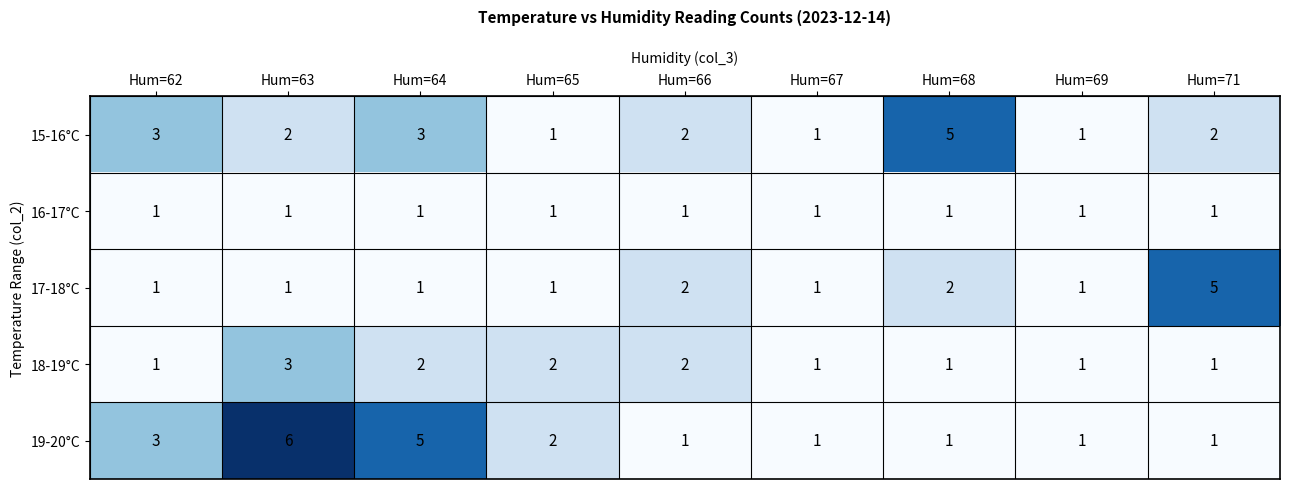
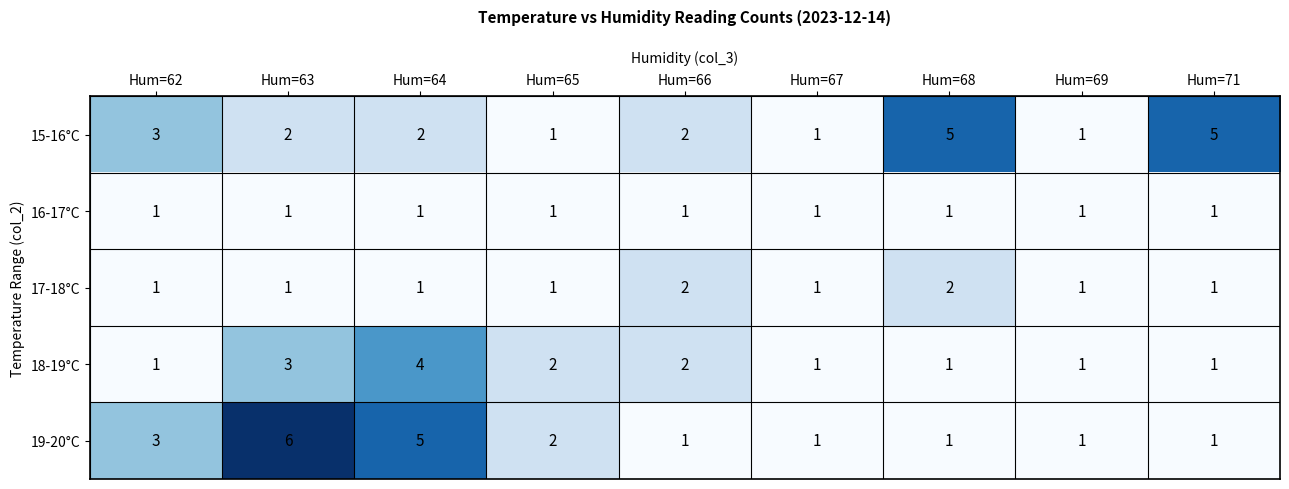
  {
    "15-16°C": {
      "Hum=62": 3,
      "Hum=63": 2,
-     "Hum=64": 3,
+     "Hum=64": 2,
      "Hum=65": 1,
      "Hum=66": 2,
      "Hum=67": 1,
      "Hum=68": 5,
      "Hum=69": 1,
-     "Hum=71": 2
+     "Hum=71": 5
    },
    "16-17°C": {
      "Hum=62": 1,
      "Hum=63": 1,
      "Hum=64": 1,
      "Hum=65": 1,
      "Hum=66": 1,
      "Hum=67": 1,
      "Hum=68": 1,
      "Hum=69": 1,
      "Hum=71": 1
    },
    "17-18°C": {
      "Hum=62": 1,
      "Hum=63": 1,
      "Hum=64": 1,
      "Hum=65": 1,
      "Hum=66": 2,
      "Hum=67": 1,
      "Hum=68": 2,
      "Hum=69": 1,
-     "Hum=71": 5
+     "Hum=71": 1
    },
    "18-19°C": {
      "Hum=62": 1,
      "Hum=63": 3,
-     "Hum=64": 2,
+     "Hum=64": 4,
      "Hum=65": 2,
      "Hum=66": 2,
      "Hum=67": 1,
      "Hum=68": 1,
      "Hum=69": 1,
      "Hum=71": 1
    },
    "19-20°C": {
      "Hum=62": 3,
      "Hum=63": 6,
      "Hum=64": 5,
      "Hum=65": 2,
      "Hum=66": 1,
      "Hum=67": 1,
      "Hum=68": 1,
      "Hum=69": 1,
      "Hum=71": 1
    }
  }
